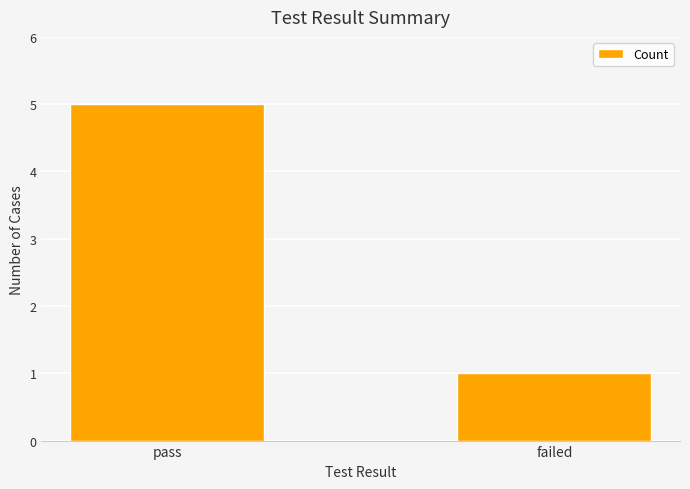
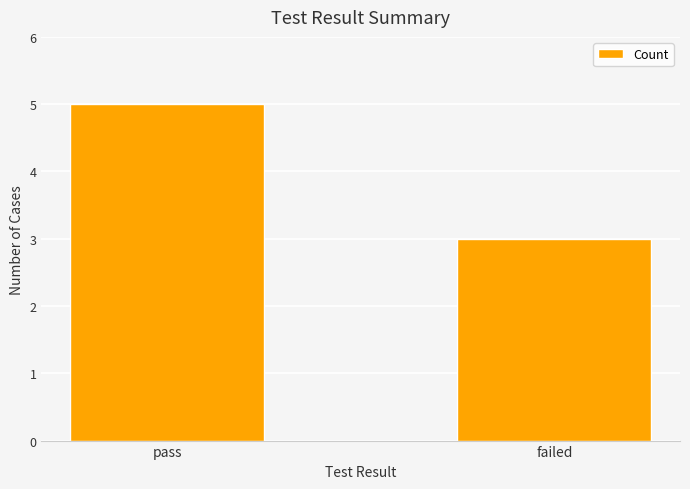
  {
    "pass": 5,
-   "failed": 1
+   "failed": 3
  }
